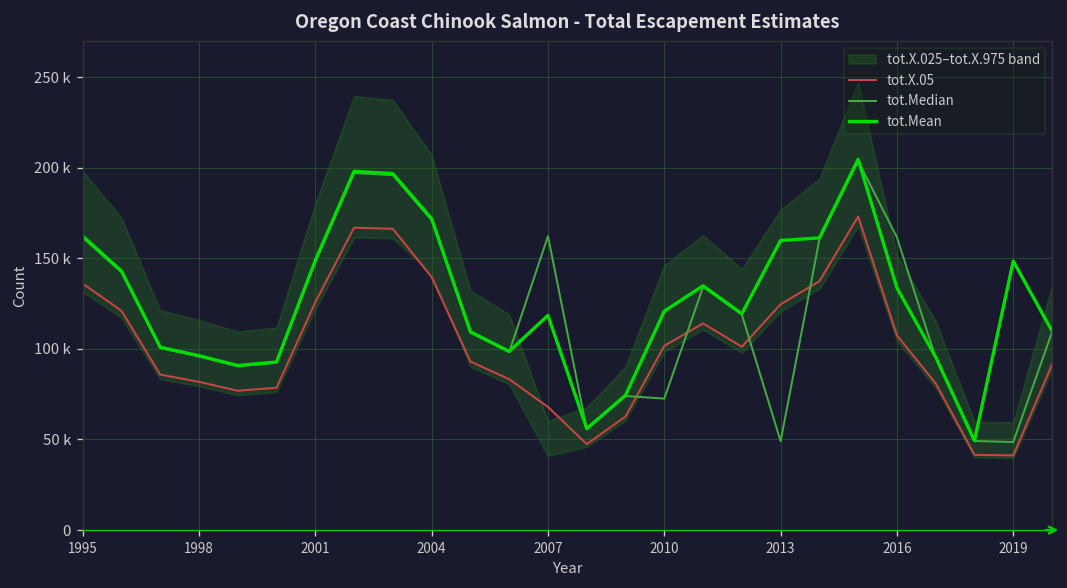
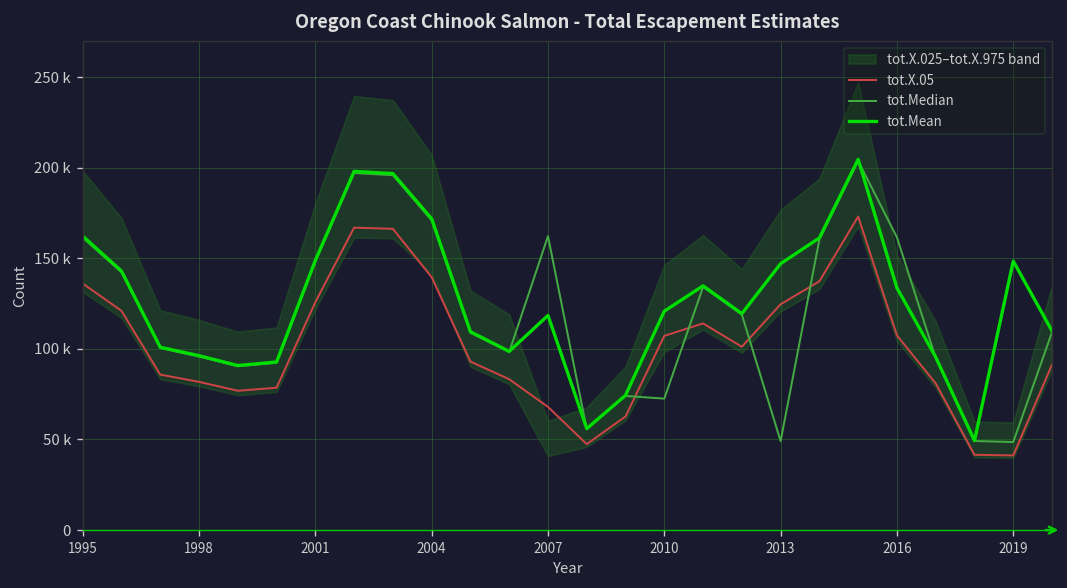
  {
    "tot.X.05": {
      "1995": 136000,
      "1998": 82000,
      "2001": 126000,
      "2004": 140000,
      "2007": 68000,
-     "2010": 102000,
+     "2010": 107000,
      "2013": 125000,
      "2016": 107000,
      "2019": 41000
    },
    "tot.Median": {
      "2007": 162000,
      "2010": 73000,
      "2013": 49000,
      "2016": 162000,
      "2019": 49000
    },
    "tot.Mean": {
      "2007": 118000,
      "2010": 121000,
-     "2013": 160000,
+     "2013": 147000,
      "2016": 134000,
      "2019": 148000
    }
  }
